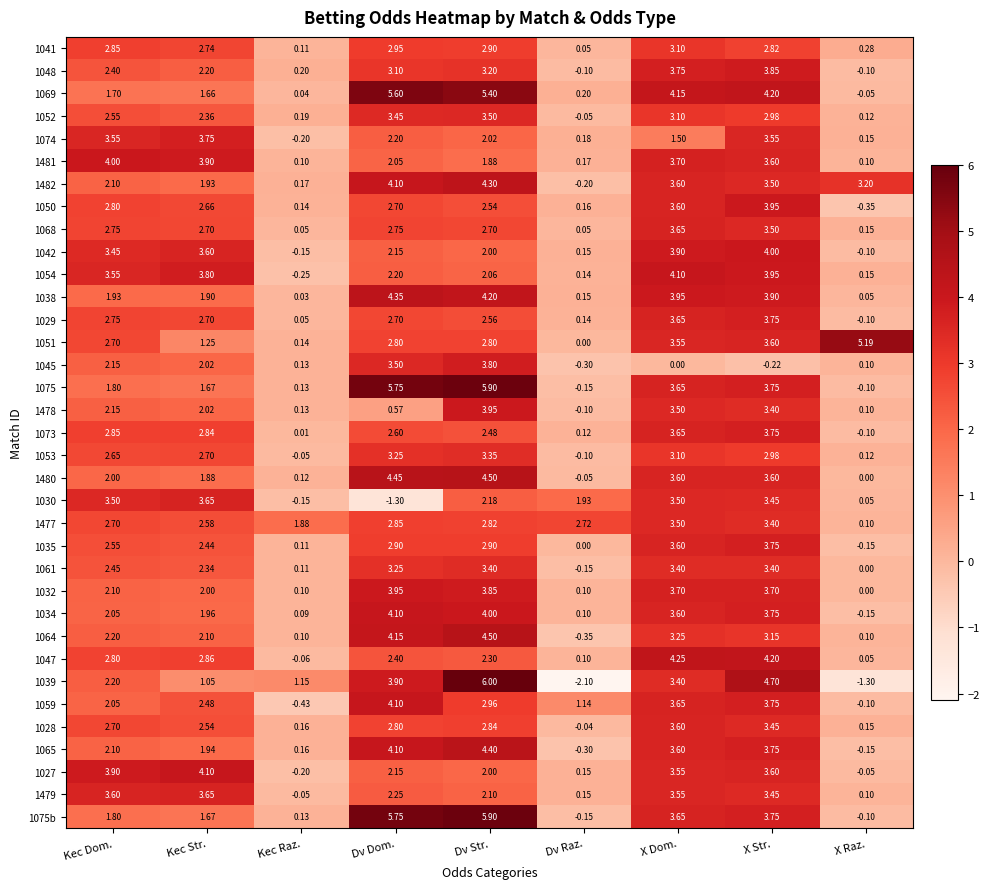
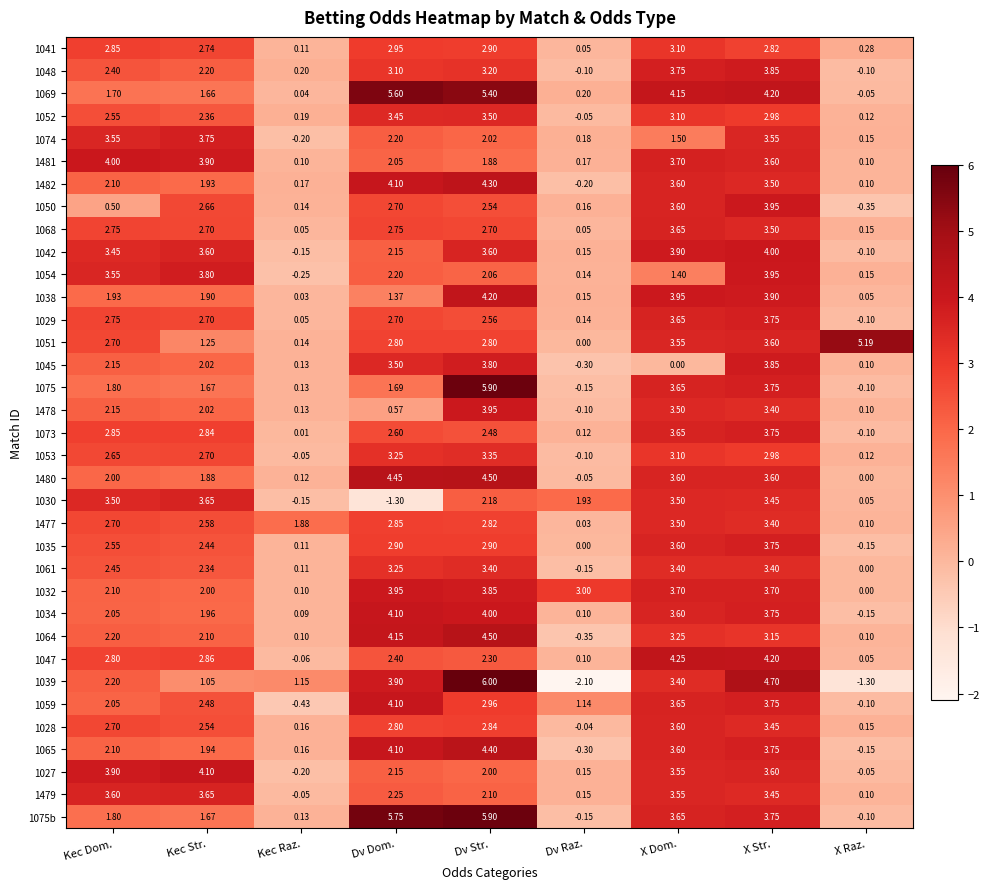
  {
    "1482": {
      "Kec Dom.": 2.10,
      "Kec Str.": 1.93,
      "Kec Raz.": 0.17,
      "Dv Dom.": 4.10,
      "Dv Str.": 4.30,
      "Dv Raz.": -0.20,
      "X Dom.": 3.60,
      "X Str.": 3.50,
-     "X Raz.": 3.20
+     "X Raz.": 0.10
    },
    "1050": {
-     "Kec Dom.": 2.80,
+     "Kec Dom.": 0.50,
      "Kec Str.": 2.66,
      "Kec Raz.": 0.14,
      "Dv Dom.": 2.70,
      "Dv Str.": 2.54,
      "Dv Raz.": 0.16,
      "X Dom.": 3.60,
      "X Str.": 3.95,
      "X Raz.": -0.35
    },
    "1042": {
      "Kec Dom.": 3.45,
      "Kec Str.": 3.60,
      "Kec Raz.": -0.15,
      "Dv Dom.": 2.15,
-     "Dv Str.": 2.00,
+     "Dv Str.": 3.60,
      "Dv Raz.": 0.15,
      "X Dom.": 3.90,
      "X Str.": 4.00,
      "X Raz.": -0.10
    },
    "1054": {
      "Kec Dom.": 3.55,
      "Kec Str.": 3.80,
      "Kec Raz.": -0.25,
      "Dv Dom.": 2.20,
      "Dv Str.": 2.06,
      "Dv Raz.": 0.14,
-     "X Dom.": 4.10,
+     "X Dom.": 1.40,
      "X Str.": 3.95,
      "X Raz.": 0.15
    },
    "1038": {
      "Kec Dom.": 1.93,
      "Kec Str.": 1.90,
      "Kec Raz.": 0.03,
-     "Dv Dom.": 4.35,
+     "Dv Dom.": 1.37,
      "Dv Str.": 4.20,
      "Dv Raz.": 0.15,
      "X Dom.": 3.95,
      "X Str.": 3.90,
      "X Raz.": 0.05
    },
    "1045": {
      "Kec Dom.": 2.15,
      "Kec Str.": 2.02,
      "Kec Raz.": 0.13,
      "Dv Dom.": 3.50,
      "Dv Str.": 3.80,
      "Dv Raz.": -0.30,
      "X Dom.": 0.00,
-     "X Str.": -0.22,
+     "X Str.": 3.85,
      "X Raz.": 0.10
    },
    "1075": {
      "Kec Dom.": 1.80,
      "Kec Str.": 1.67,
      "Kec Raz.": 0.13,
-     "Dv Dom.": 5.75,
+     "Dv Dom.": 1.69,
      "Dv Str.": 5.90,
      "Dv Raz.": -0.15,
      "X Dom.": 3.65,
      "X Str.": 3.75,
      "X Raz.": -0.10
    },
    "1477": {
      "Kec Dom.": 2.70,
      "Kec Str.": 2.58,
      "Kec Raz.": 1.88,
      "Dv Dom.": 2.85,
      "Dv Str.": 2.82,
-     "Dv Raz.": 2.72,
+     "Dv Raz.": 0.03,
      "X Dom.": 3.50,
      "X Str.": 3.40,
      "X Raz.": 0.10
    },
    "1032": {
      "Kec Dom.": 2.10,
      "Kec Str.": 2.00,
      "Kec Raz.": 0.10,
      "Dv Dom.": 3.95,
      "Dv Str.": 3.85,
-     "Dv Raz.": 0.10,
+     "Dv Raz.": 3.00,
      "X Dom.": 3.70,
      "X Str.": 3.70,
      "X Raz.": 0.00
    }
  }
